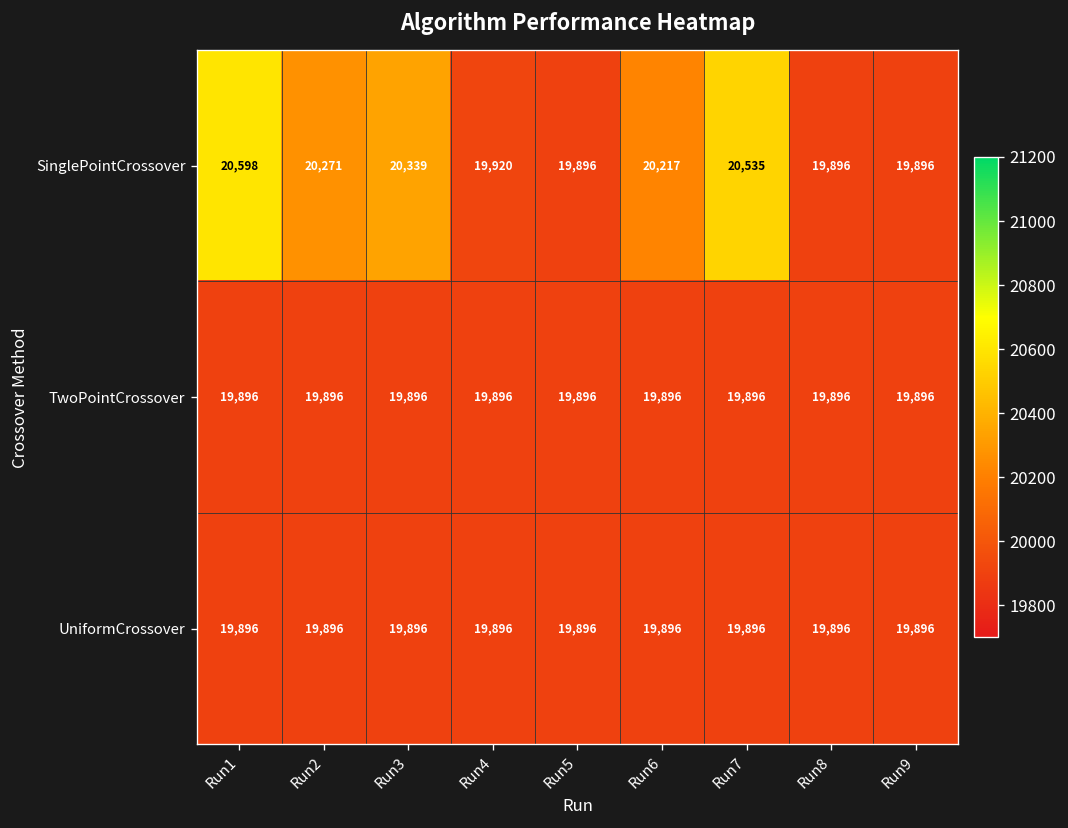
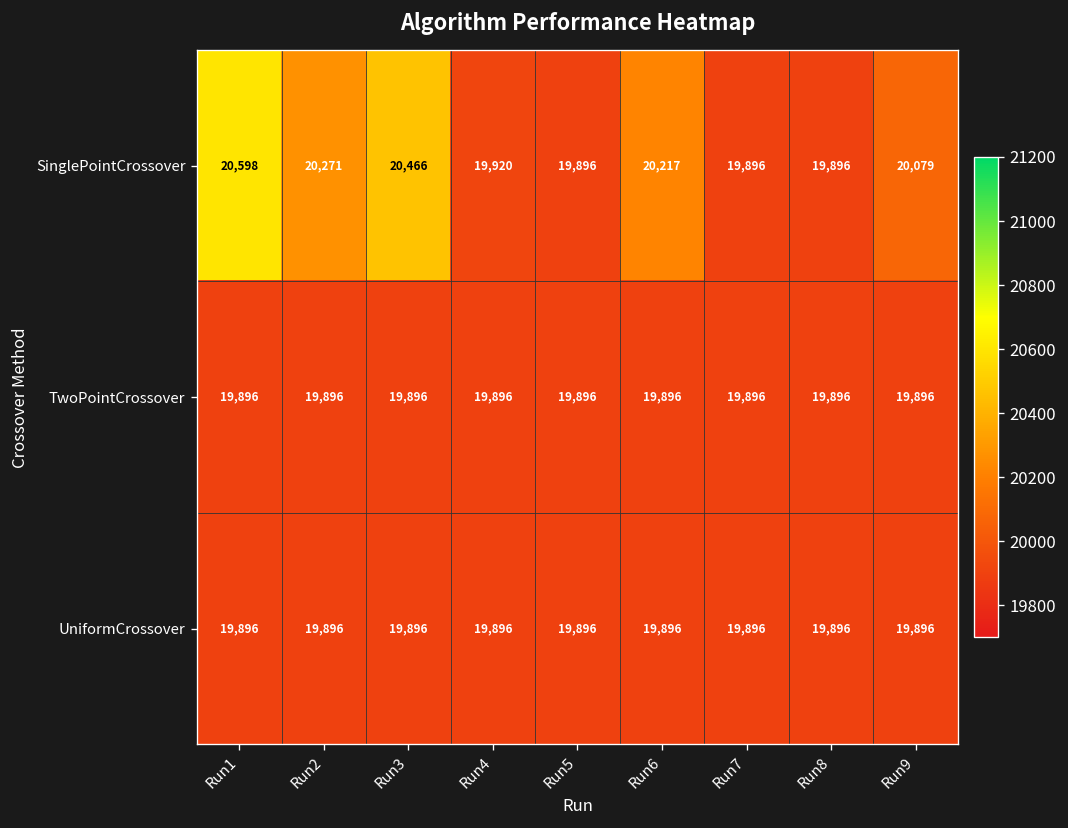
  {
    "SinglePointCrossover": {
      "Run1": "20,598",
      "Run2": "20,271",
-     "Run3": "20,339",
+     "Run3": "20,466",
      "Run4": "19,920",
      "Run5": "19,896",
      "Run6": "20,217",
-     "Run7": "20,535",
+     "Run7": "19,896",
      "Run8": "19,896",
-     "Run9": "19,896"
+     "Run9": "20,079"
    },
    "TwoPointCrossover": {
      "Run1": "19,896",
      "Run2": "19,896",
      "Run3": "19,896",
      "Run4": "19,896",
      "Run5": "19,896",
      "Run6": "19,896",
      "Run7": "19,896",
      "Run8": "19,896",
      "Run9": "19,896"
    },
    "UniformCrossover": {
      "Run1": "19,896",
      "Run2": "19,896",
      "Run3": "19,896",
      "Run4": "19,896",
      "Run5": "19,896",
      "Run6": "19,896",
      "Run7": "19,896",
      "Run8": "19,896",
      "Run9": "19,896"
    }
  }
